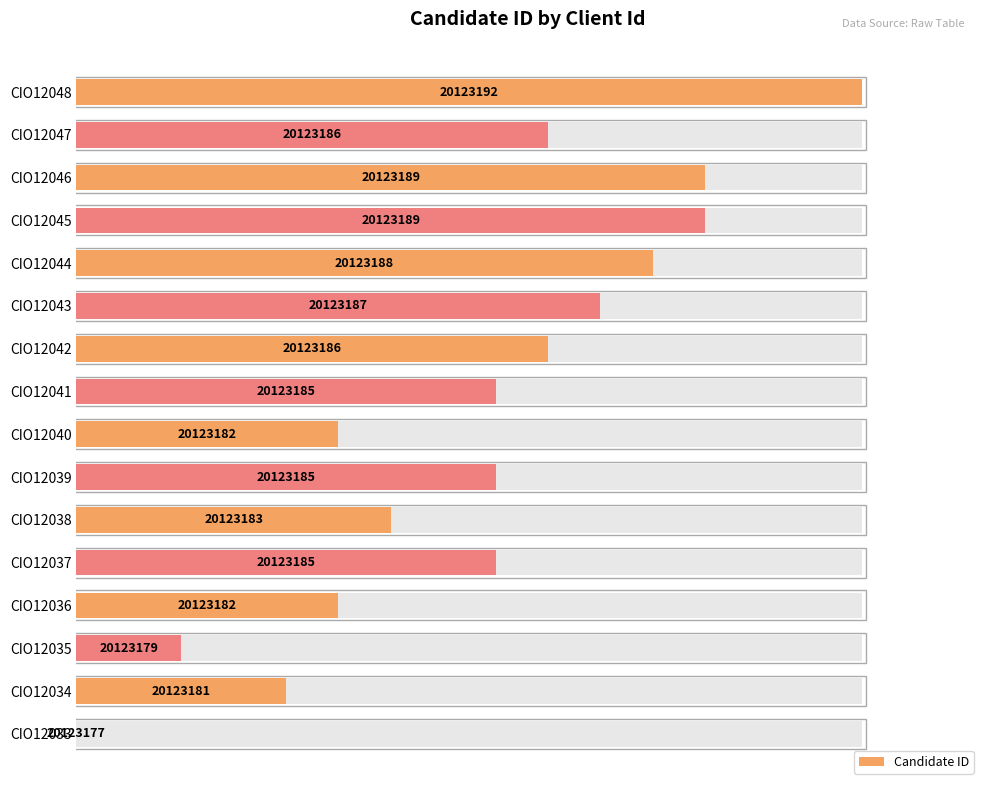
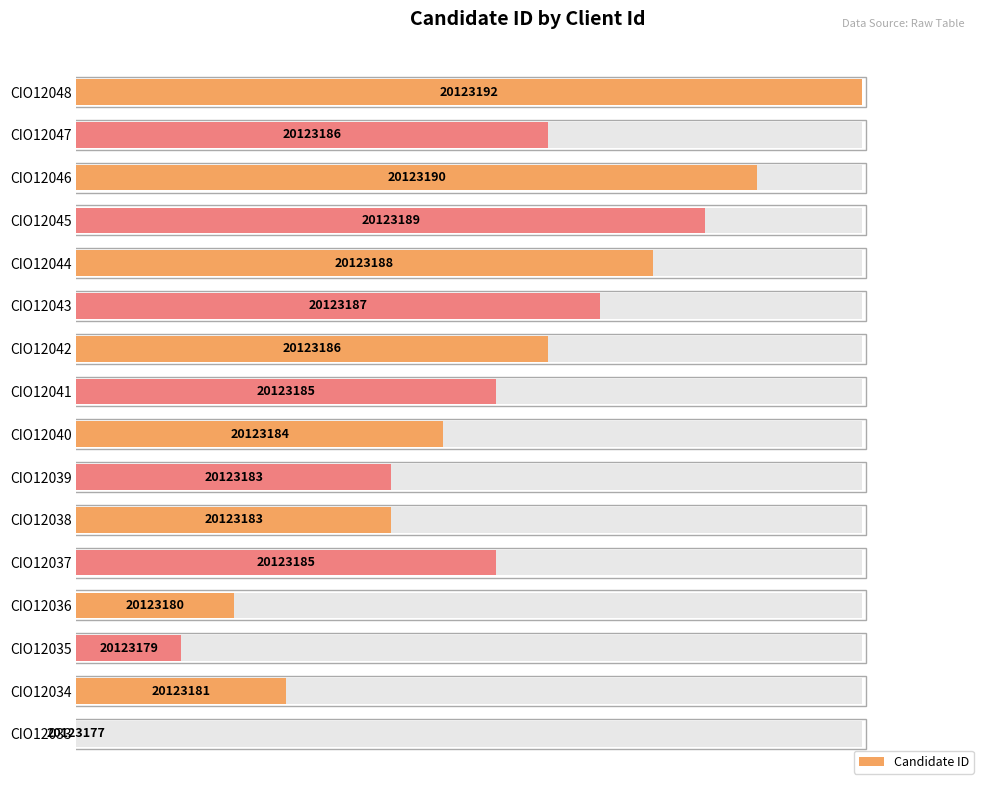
  {
    "Candidate ID": {
-     "CIO12046": 20123189,
-     "CIO12040": 20123182,
-     "CIO12039": 20123185,
-     "CIO12036": 20123182
+     "CIO12046": 20123190,
+     "CIO12040": 20123184,
+     "CIO12039": 20123183,
+     "CIO12036": 20123180
    }
  }
